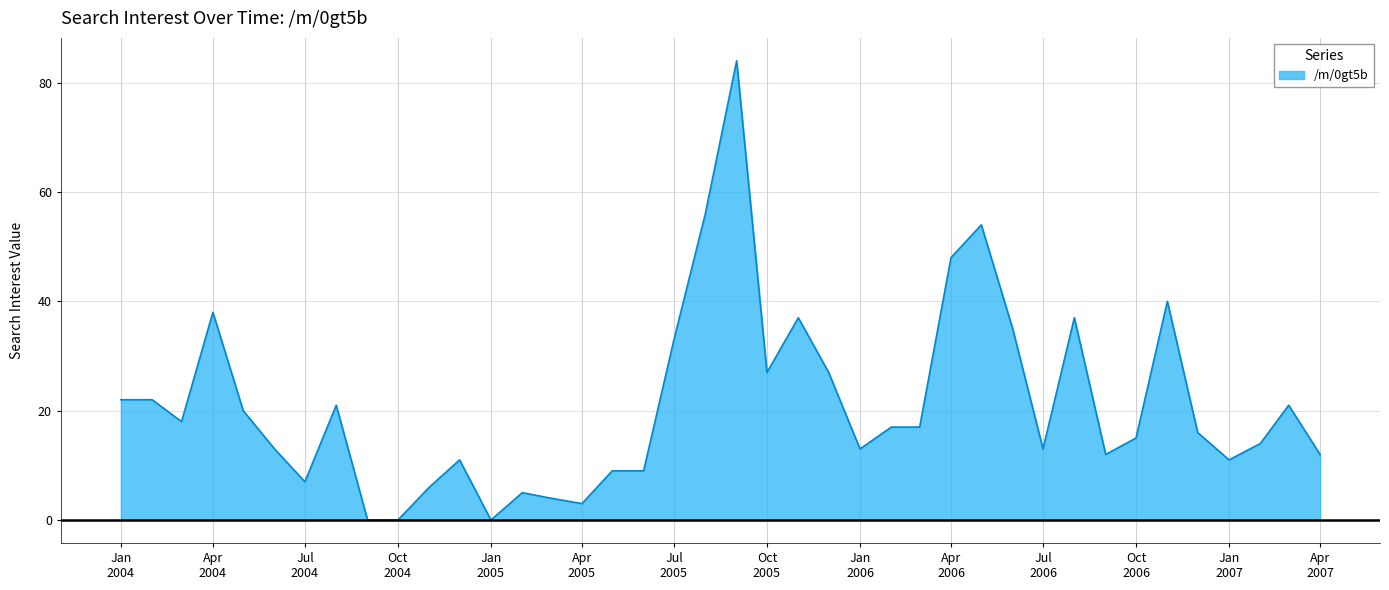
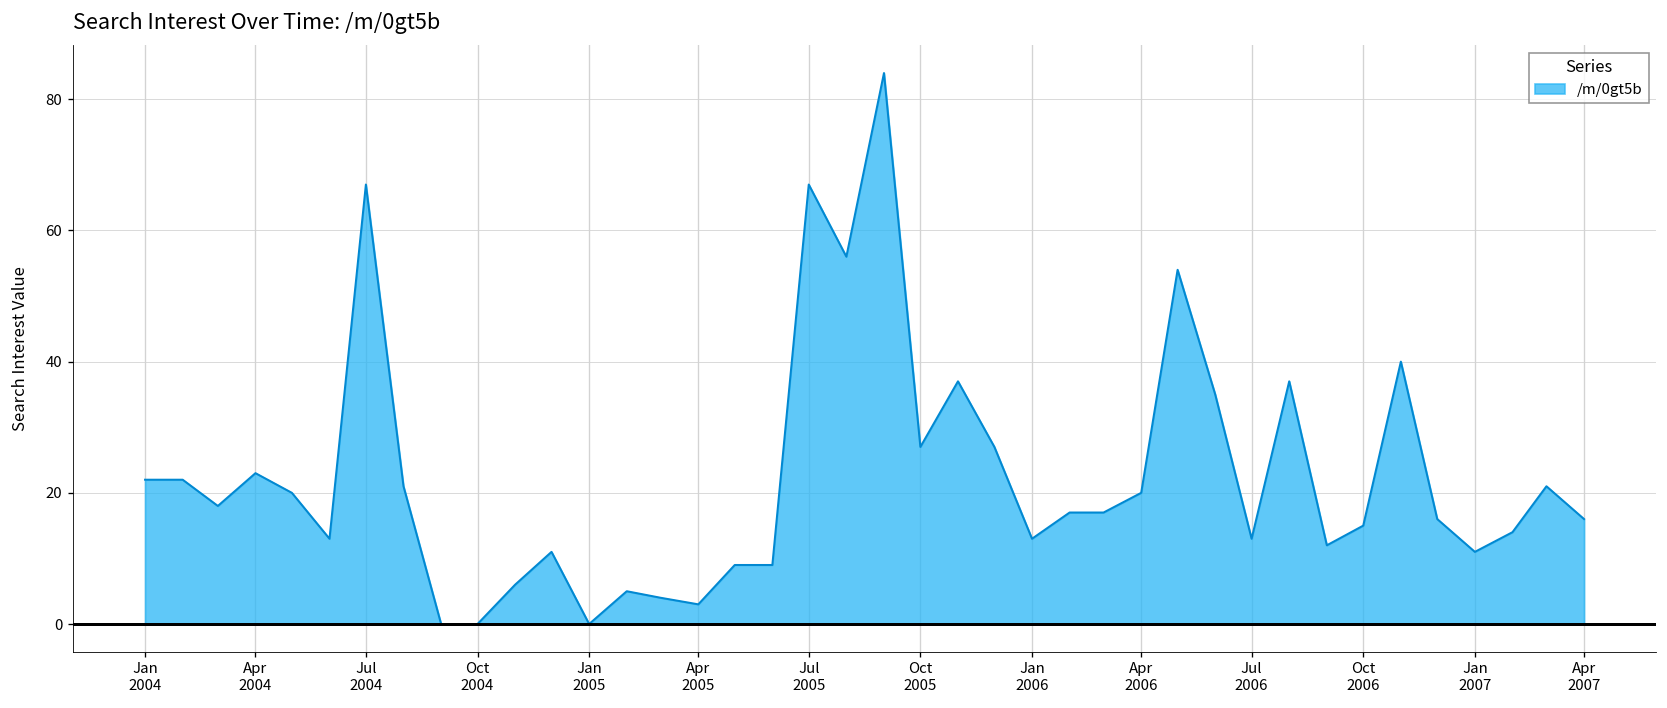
  {
    "Jan 2004": 22,
-   "Apr 2004": 38,
-   "Jul 2004": 7,
+   "Apr 2004": 23,
+   "Jul 2004": 67,
    "Oct 2004": 0,
    "Jan 2005": 0,
    "Apr 2005": 3,
-   "Jul 2005": 33,
+   "Jul 2005": 67,
    "Oct 2005": 27,
    "Jan 2006": 13,
-   "Apr 2006": 48,
+   "Apr 2006": 20,
    "Jul 2006": 13,
    "Oct 2006": 15,
    "Jan 2007": 11,
-   "Apr 2007": 12
+   "Apr 2007": 16
  }
